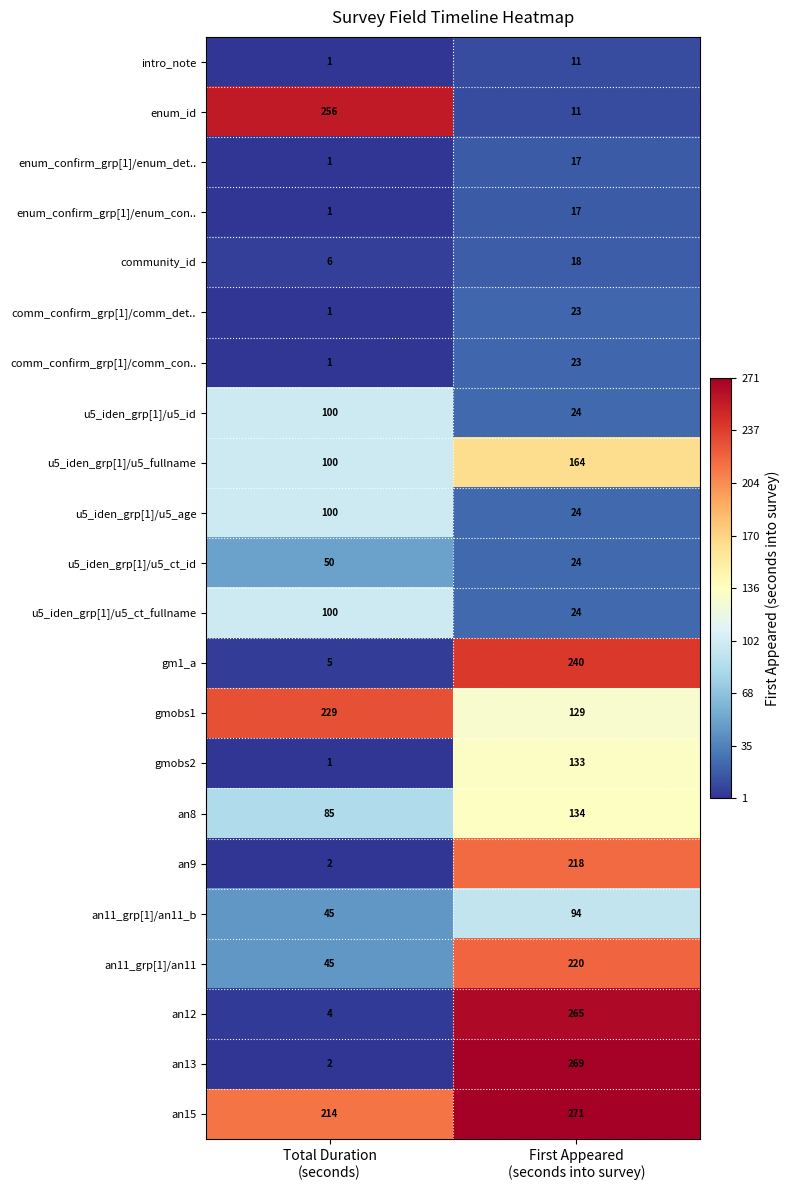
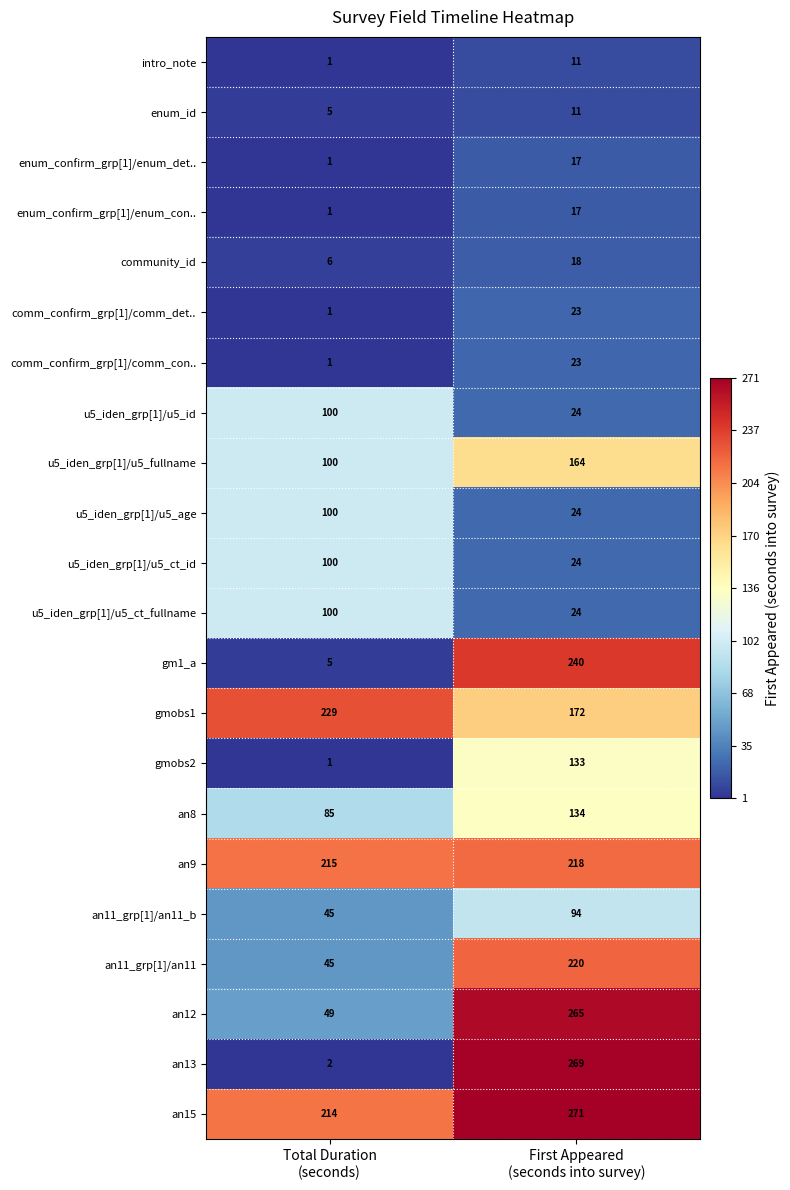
  {
    "intro_note": {
      "Total Duration (seconds)": 1,
      "First Appeared (seconds into survey)": 11
    },
    "enum_id": {
-     "Total Duration (seconds)": 256,
+     "Total Duration (seconds)": 5,
      "First Appeared (seconds into survey)": 11
    },
    "enum_confirm_grp[1]/enum_det..": {
      "Total Duration (seconds)": 1,
      "First Appeared (seconds into survey)": 17
    },
    "enum_confirm_grp[1]/enum_con..": {
      "Total Duration (seconds)": 1,
      "First Appeared (seconds into survey)": 17
    },
    "community_id": {
      "Total Duration (seconds)": 6,
      "First Appeared (seconds into survey)": 18
    },
    "comm_confirm_grp[1]/comm_det..": {
      "Total Duration (seconds)": 1,
      "First Appeared (seconds into survey)": 23
    },
    "comm_confirm_grp[1]/comm_con..": {
      "Total Duration (seconds)": 1,
      "First Appeared (seconds into survey)": 23
    },
    "u5_iden_grp[1]/u5_id": {
      "Total Duration (seconds)": 100,
      "First Appeared (seconds into survey)": 24
    },
    "u5_iden_grp[1]/u5_fullname": {
      "Total Duration (seconds)": 100,
      "First Appeared (seconds into survey)": 164
    },
    "u5_iden_grp[1]/u5_age": {
      "Total Duration (seconds)": 100,
      "First Appeared (seconds into survey)": 24
    },
    "u5_iden_grp[1]/u5_ct_id": {
-     "Total Duration (seconds)": 50,
+     "Total Duration (seconds)": 100,
      "First Appeared (seconds into survey)": 24
    },
    "u5_iden_grp[1]/u5_ct_fullname": {
      "Total Duration (seconds)": 100,
      "First Appeared (seconds into survey)": 24
    },
    "gm1_a": {
      "Total Duration (seconds)": 5,
      "First Appeared (seconds into survey)": 240
    },
    "gmobs1": {
      "Total Duration (seconds)": 229,
-     "First Appeared (seconds into survey)": 129
+     "First Appeared (seconds into survey)": 172
    },
    "gmobs2": {
      "Total Duration (seconds)": 1,
      "First Appeared (seconds into survey)": 133
    },
    "an8": {
      "Total Duration (seconds)": 85,
      "First Appeared (seconds into survey)": 134
    },
    "an9": {
-     "Total Duration (seconds)": 2,
+     "Total Duration (seconds)": 215,
      "First Appeared (seconds into survey)": 218
    },
    "an11_grp[1]/an11_b": {
      "Total Duration (seconds)": 45,
      "First Appeared (seconds into survey)": 94
    },
    "an11_grp[1]/an11": {
      "Total Duration (seconds)": 45,
      "First Appeared (seconds into survey)": 220
    },
    "an12": {
-     "Total Duration (seconds)": 4,
+     "Total Duration (seconds)": 49,
      "First Appeared (seconds into survey)": 265
    },
    "an13": {
      "Total Duration (seconds)": 2,
      "First Appeared (seconds into survey)": 269
    },
    "an15": {
      "Total Duration (seconds)": 214,
      "First Appeared (seconds into survey)": 271
    }
  }
